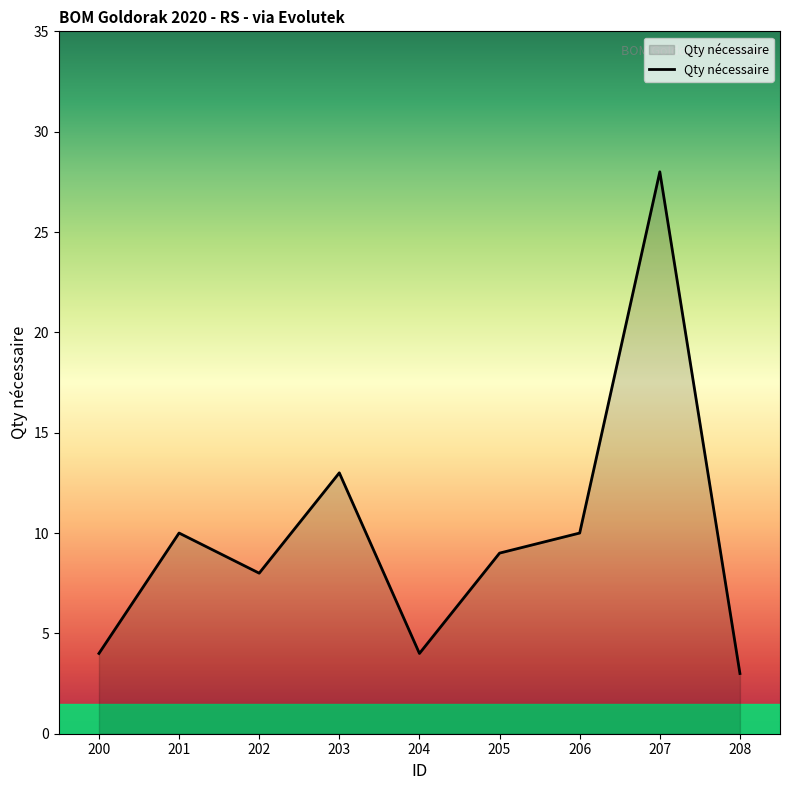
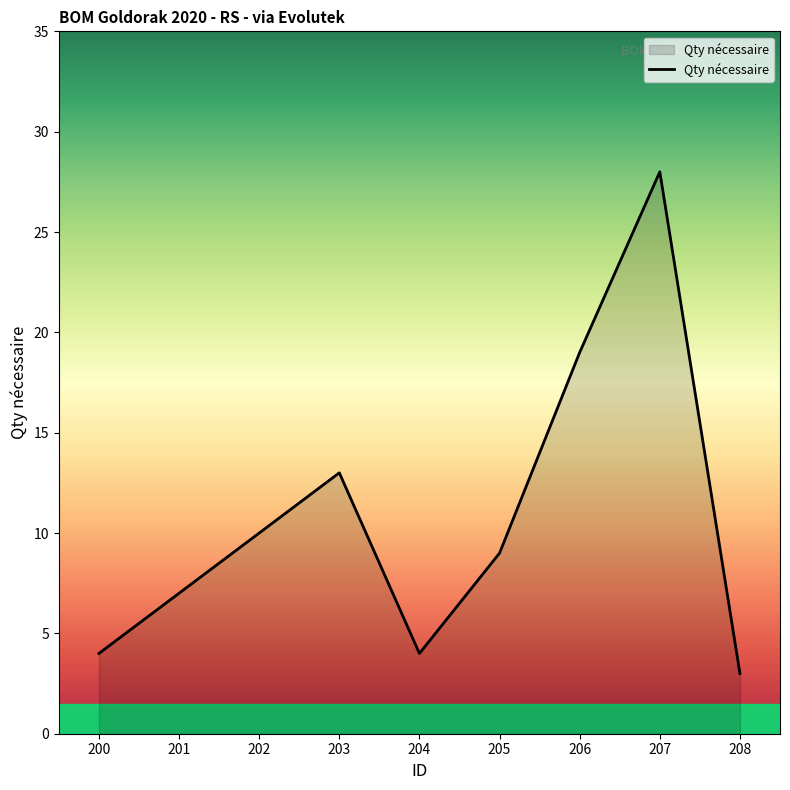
  {
    "200": 4,
-   "201": 10,
-   "202": 8,
+   "201": 7,
+   "202": 10,
    "203": 13,
    "204": 4,
    "205": 9,
-   "206": 10,
+   "206": 19,
    "207": 28,
    "208": 3
  }
